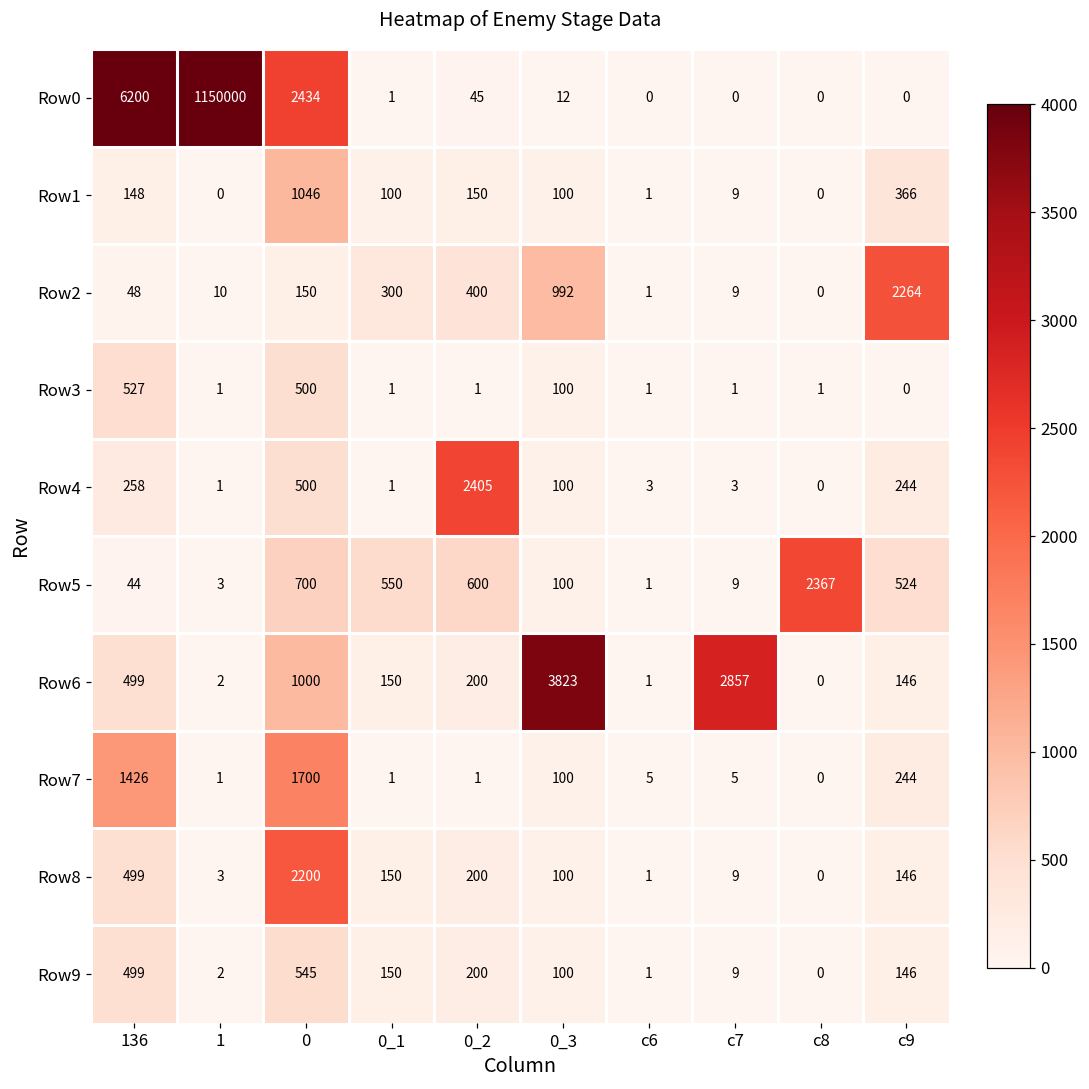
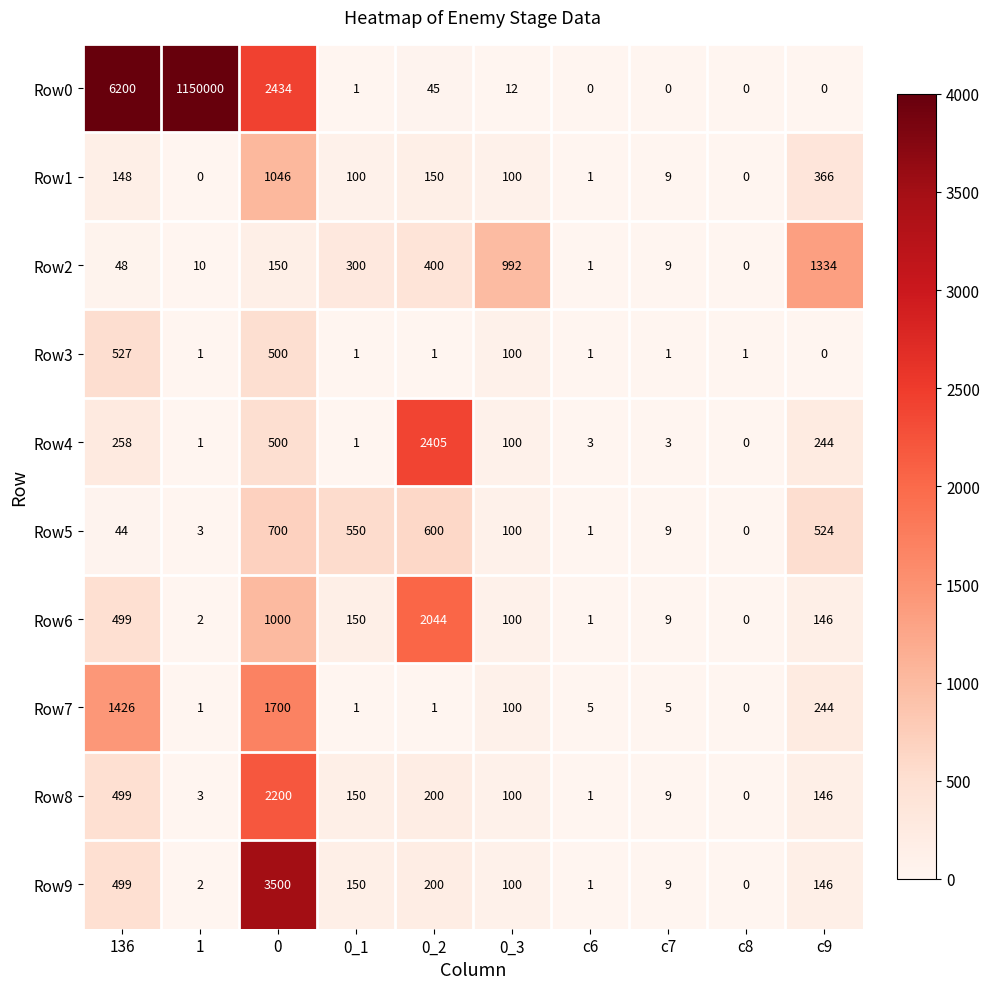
  {
    "Row0": {
      "136": 6200,
      "1": 1150000,
      "0": 2434,
      "0_1": 1,
      "0_2": 45,
      "0_3": 12,
      "c6": 0,
      "c7": 0,
      "c8": 0,
      "c9": 0
    },
    "Row1": {
      "136": 148,
      "1": 0,
      "0": 1046,
      "0_1": 100,
      "0_2": 150,
      "0_3": 100,
      "c6": 1,
      "c7": 9,
      "c8": 0,
      "c9": 366
    },
    "Row2": {
      "136": 48,
      "1": 10,
      "0": 150,
      "0_1": 300,
      "0_2": 400,
      "0_3": 992,
      "c6": 1,
      "c7": 9,
      "c8": 0,
-     "c9": 2264
+     "c9": 1334
    },
    "Row3": {
      "136": 527,
      "1": 1,
      "0": 500,
      "0_1": 1,
      "0_2": 1,
      "0_3": 100,
      "c6": 1,
      "c7": 1,
      "c8": 1,
      "c9": 0
    },
    "Row4": {
      "136": 258,
      "1": 1,
      "0": 500,
      "0_1": 1,
      "0_2": 2405,
      "0_3": 100,
      "c6": 3,
      "c7": 3,
      "c8": 0,
      "c9": 244
    },
    "Row5": {
      "136": 44,
      "1": 3,
      "0": 700,
      "0_1": 550,
      "0_2": 600,
      "0_3": 100,
      "c6": 1,
      "c7": 9,
-     "c8": 2367,
+     "c8": 0,
      "c9": 524
    },
    "Row6": {
      "136": 499,
      "1": 2,
      "0": 1000,
      "0_1": 150,
-     "0_2": 200,
-     "0_3": 3823,
+     "0_2": 2044,
+     "0_3": 100,
      "c6": 1,
-     "c7": 2857,
+     "c7": 9,
      "c8": 0,
      "c9": 146
    },
    "Row7": {
      "136": 1426,
      "1": 1,
      "0": 1700,
      "0_1": 1,
      "0_2": 1,
      "0_3": 100,
      "c6": 5,
      "c7": 5,
      "c8": 0,
      "c9": 244
    },
    "Row8": {
      "136": 499,
      "1": 3,
      "0": 2200,
      "0_1": 150,
      "0_2": 200,
      "0_3": 100,
      "c6": 1,
      "c7": 9,
      "c8": 0,
      "c9": 146
    },
    "Row9": {
      "136": 499,
      "1": 2,
-     "0": 545,
+     "0": 3500,
      "0_1": 150,
      "0_2": 200,
      "0_3": 100,
      "c6": 1,
      "c7": 9,
      "c8": 0,
      "c9": 146
    }
  }
